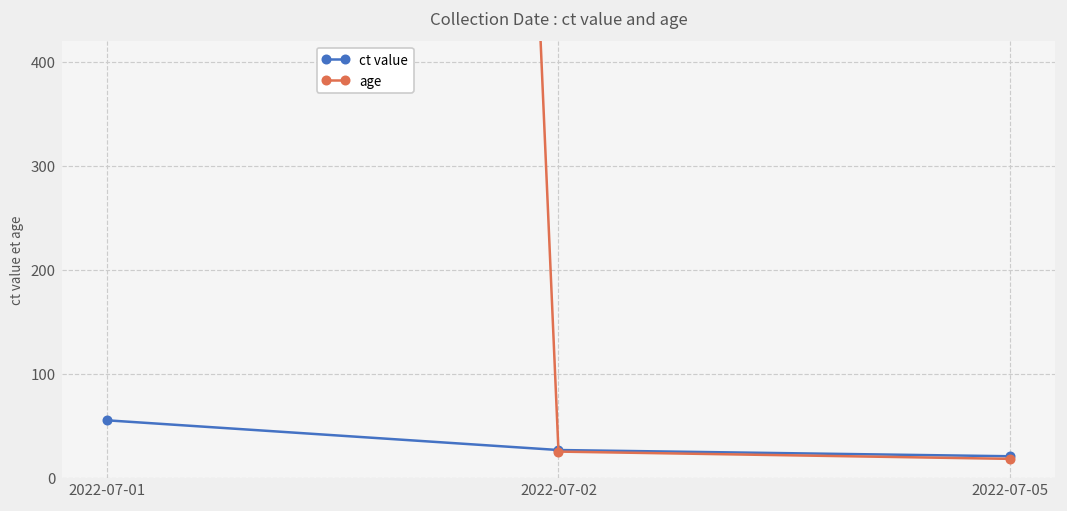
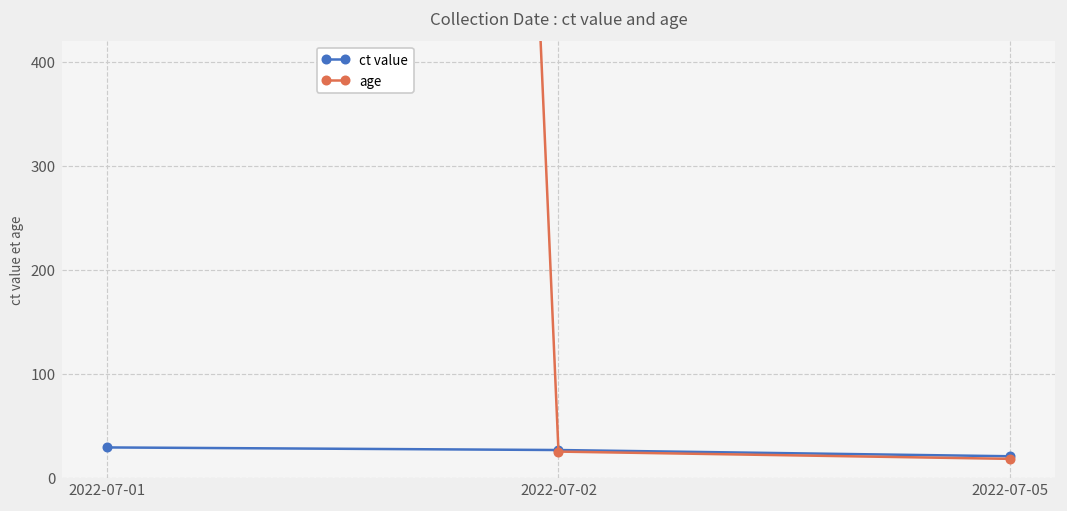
  {
    "ct value": {
-     "2022-07-01": 60
+     "2022-07-01": 30
    }
  }
